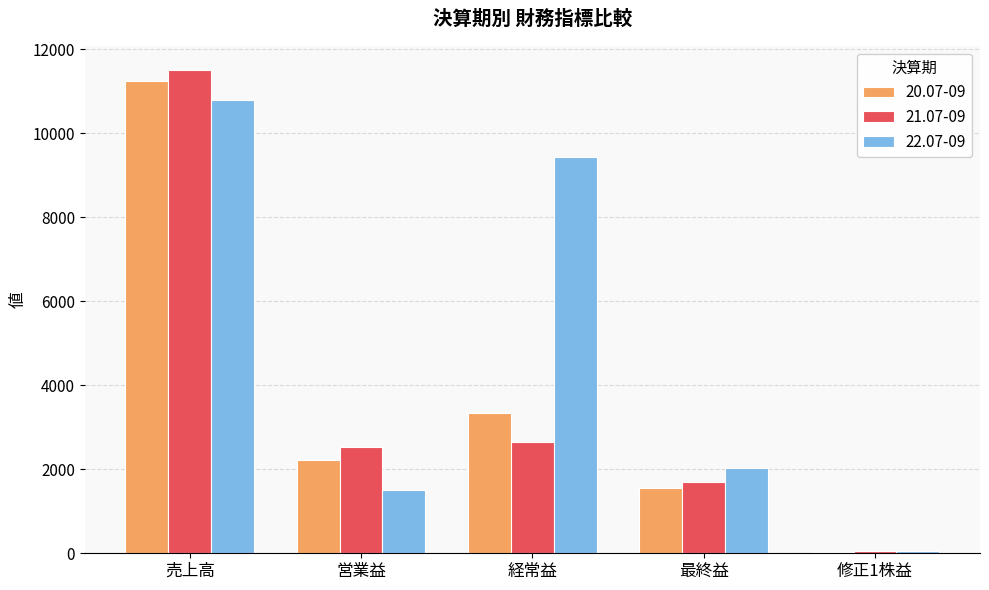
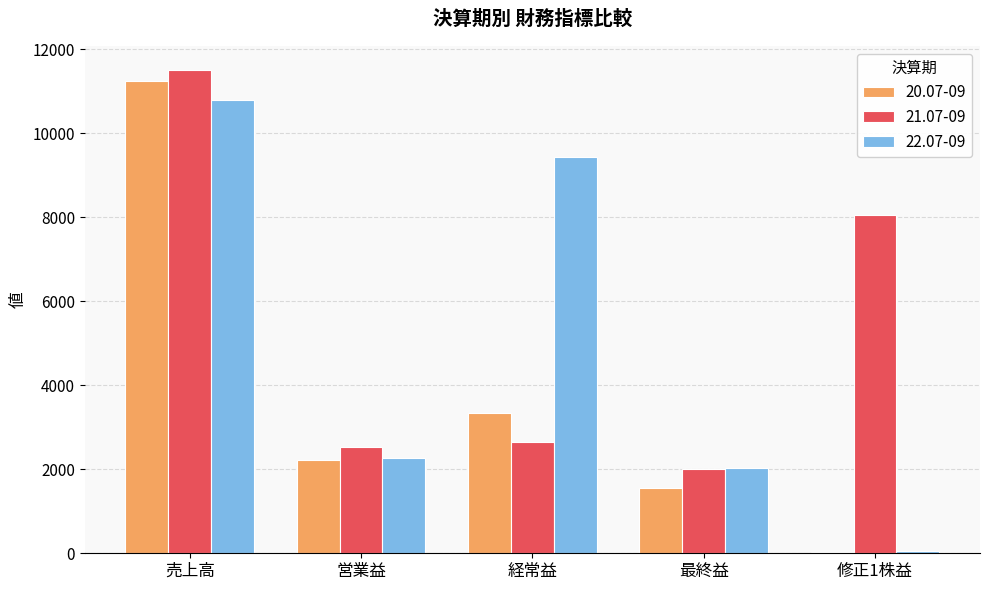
  {
    "20.07-09": {
      "売上高": 11200,
      "営業益": 2200,
      "経常益": 3300,
      "最終益": 1500
    },
    "21.07-09": {
      "売上高": 11500,
      "営業益": 2500,
      "経常益": 2600,
-     "最終益": 1700,
-     "修正1株益": 0
+     "最終益": 2000,
+     "修正1株益": 8000
    },
    "22.07-09": {
      "売上高": 10800,
-     "営業益": 1500,
+     "営業益": 2300,
      "経常益": 9400,
      "最終益": 2000
    }
  }
